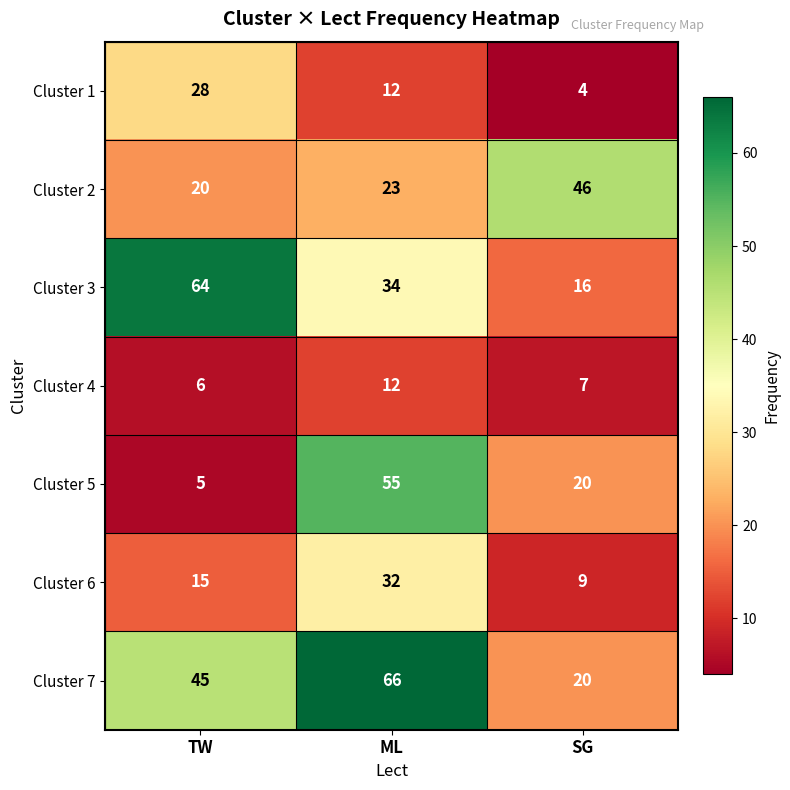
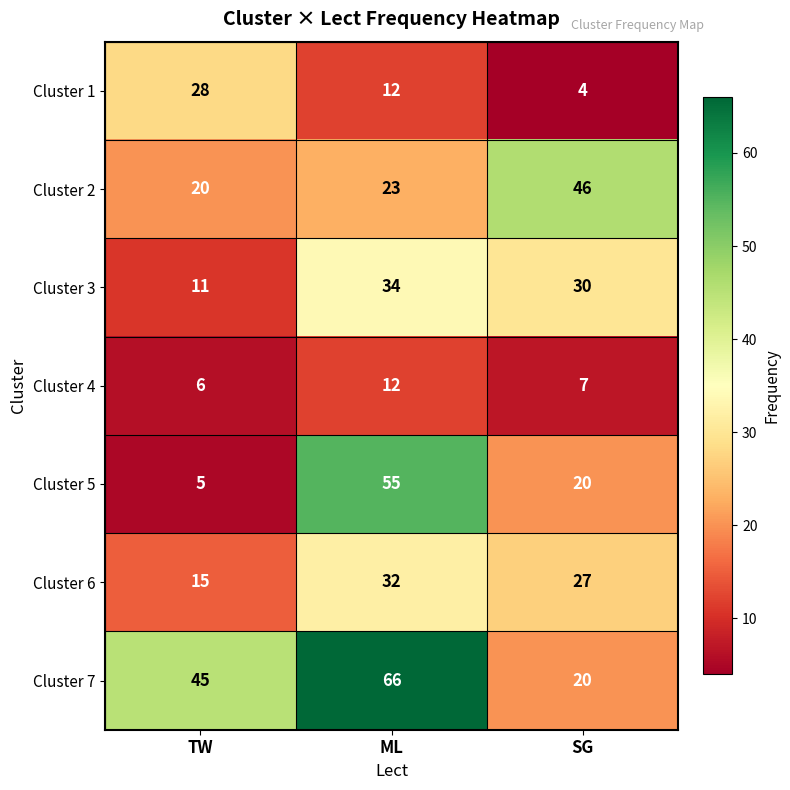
  {
    "Cluster 1": {
      "TW": 28,
      "ML": 12,
      "SG": 4
    },
    "Cluster 2": {
      "TW": 20,
      "ML": 23,
      "SG": 46
    },
    "Cluster 3": {
-     "TW": 64,
+     "TW": 11,
      "ML": 34,
-     "SG": 16
+     "SG": 30
    },
    "Cluster 4": {
      "TW": 6,
      "ML": 12,
      "SG": 7
    },
    "Cluster 5": {
      "TW": 5,
      "ML": 55,
      "SG": 20
    },
    "Cluster 6": {
      "TW": 15,
      "ML": 32,
-     "SG": 9
+     "SG": 27
    },
    "Cluster 7": {
      "TW": 45,
      "ML": 66,
      "SG": 20
    }
  }
